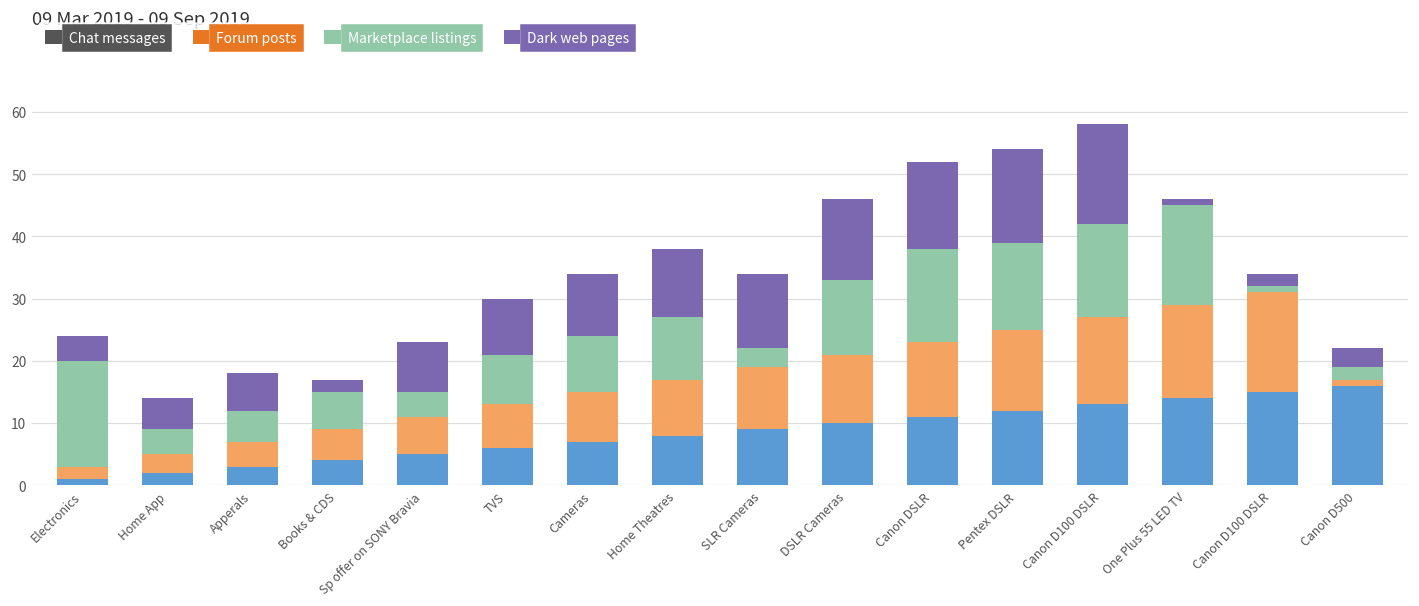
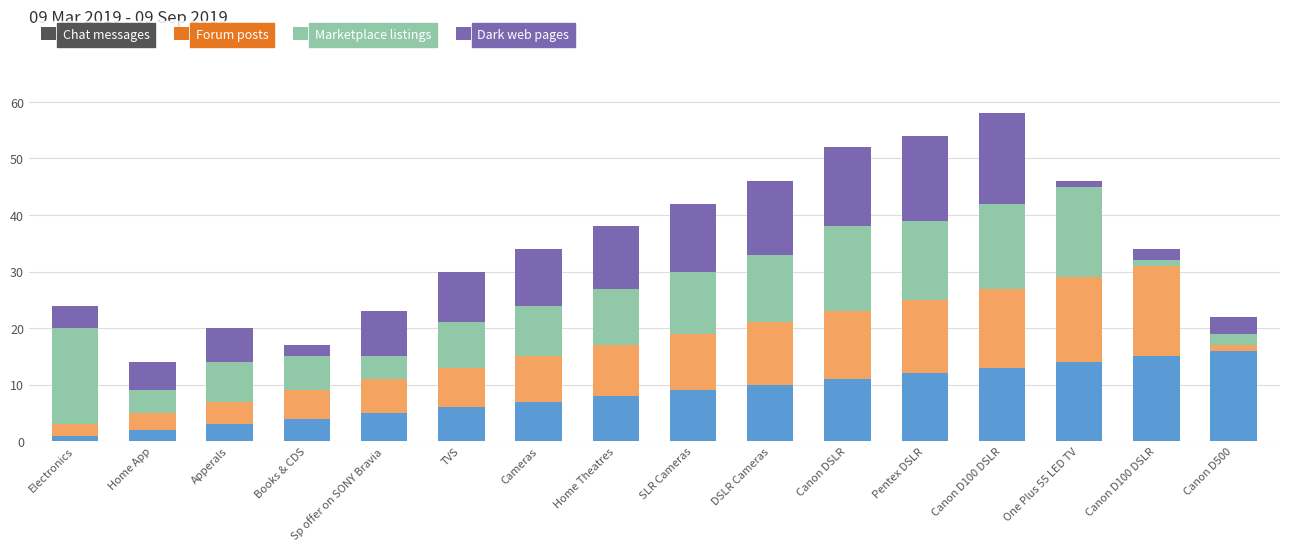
  {
    "Marketplace listings": {
      "Electronics": 17,
      "Home App": 4,
-     "Apperals": 5,
+     "Apperals": 7,
      "Books & CDS": 6,
      "Sp offer on SONY Bravia": 4,
      "TVS": 8,
      "Cameras": 9,
      "Home Theatres": 10,
-     "SLR Cameras": 3,
+     "SLR Cameras": 11,
      "DSLR Cameras": 12,
      "Canon DSLR": 15,
      "Pentex DSLR": 14,
      "One Plus 55 LED TV": 16,
      "Canon D500": 2
    },
    "Dark web pages": {
      "Electronics": 4,
      "Home App": 5,
      "Apperals": 6,
      "Books & CDS": 2,
      "Sp offer on SONY Bravia": 8,
      "TVS": 9,
      "Cameras": 10,
      "Home Theatres": 11,
      "SLR Cameras": 12,
      "DSLR Cameras": 13,
      "Canon DSLR": 14,
      "Pentex DSLR": 15,
      "One Plus 55 LED TV": 1,
      "Canon D500": 3
    }
  }
